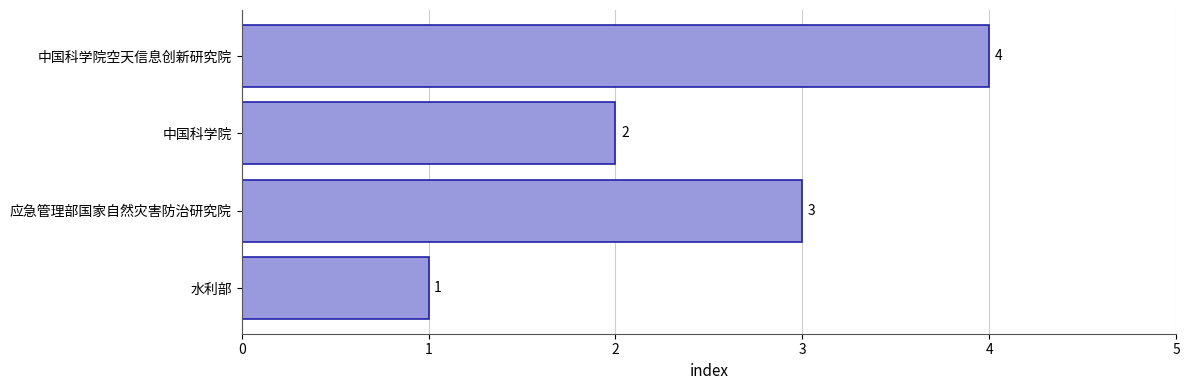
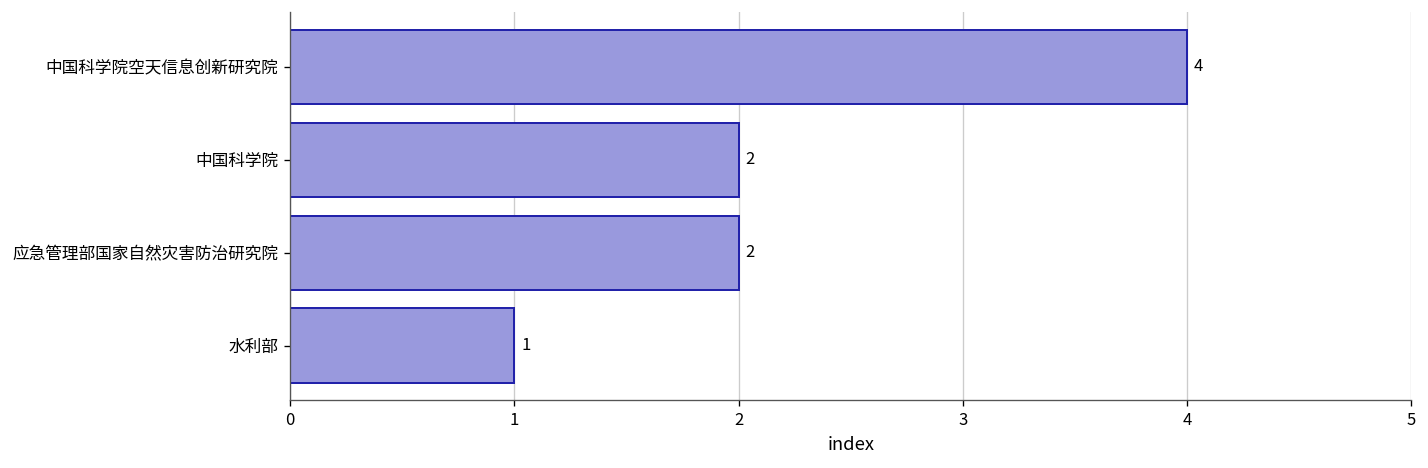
  {
    "中国科学院空天信息创新研究院": 4,
    "中国科学院": 2,
-   "应急管理部国家自然灾害防治研究院": 3,
+   "应急管理部国家自然灾害防治研究院": 2,
    "水利部": 1
  }
